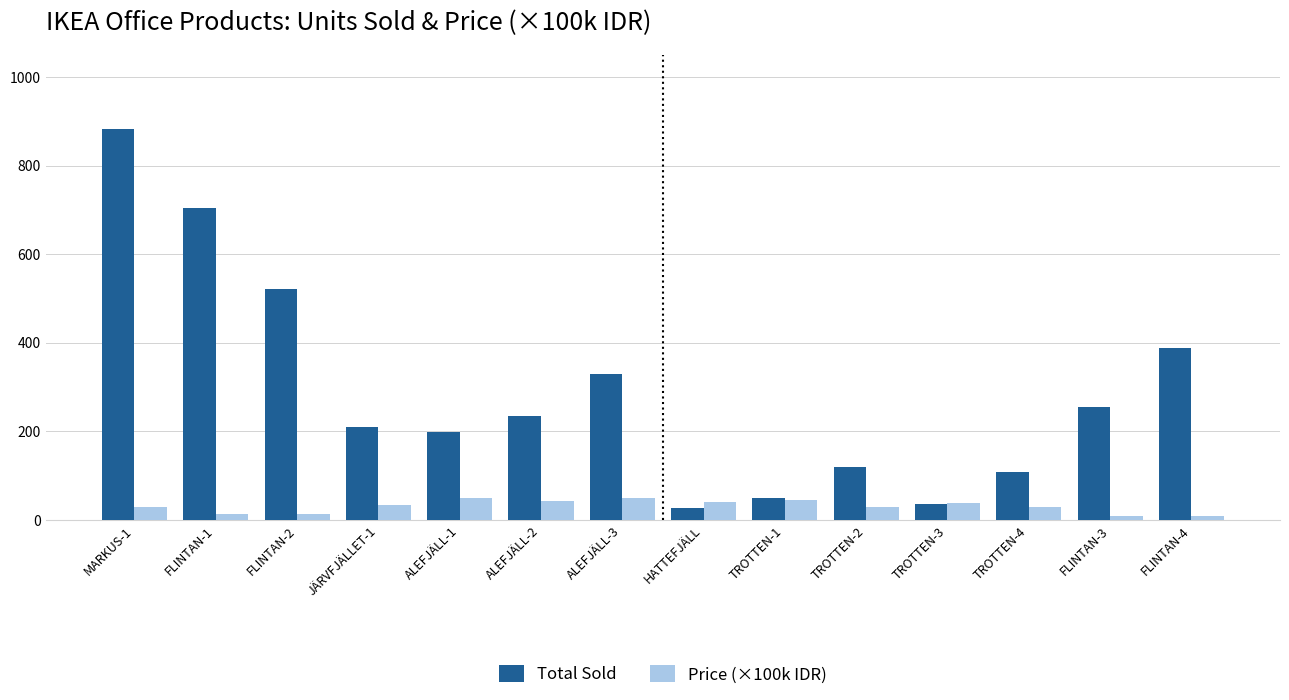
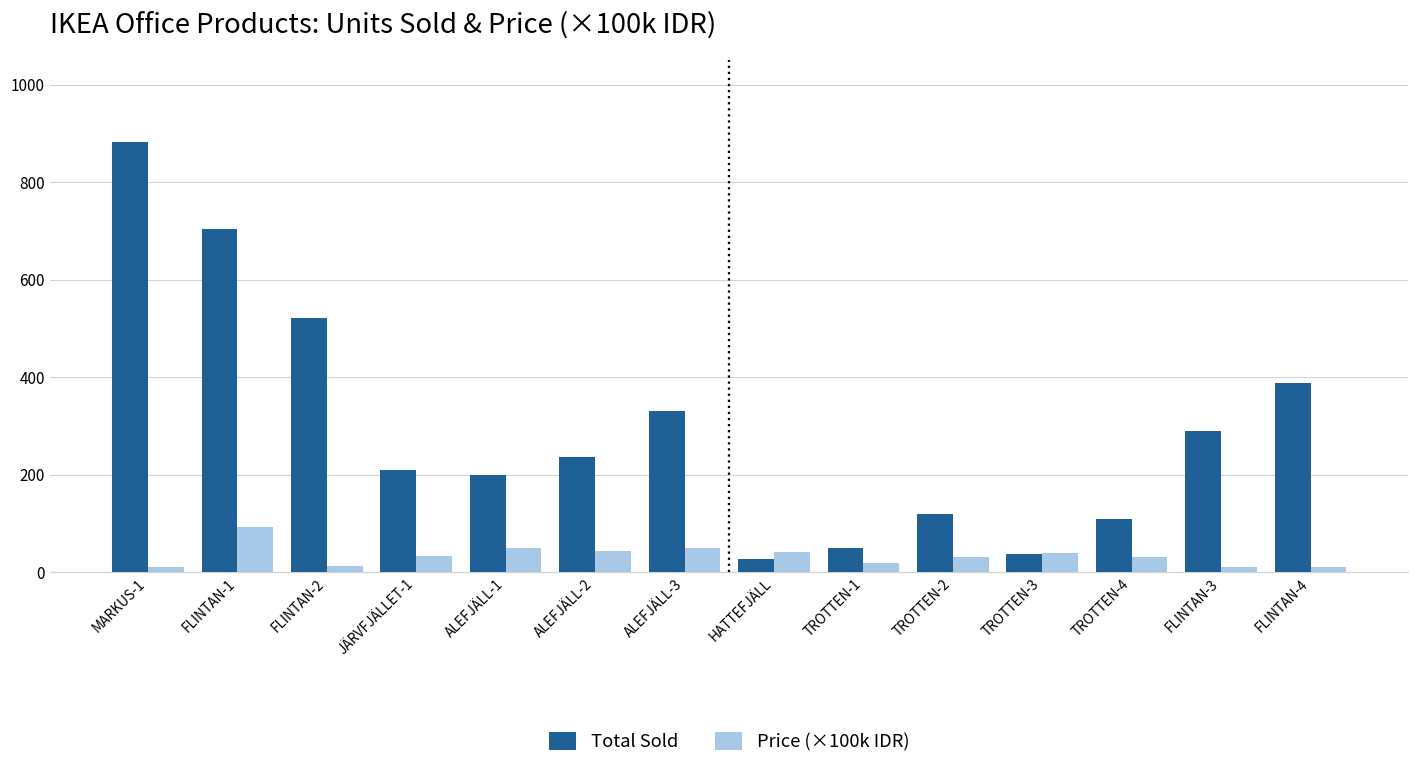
  {
    "Total Sold": {
      "MARKUS-1": 880,
      "FLINTAN-1": 700,
      "FLINTAN-2": 520,
      "JÄRVFJÄLLET-1": 210,
      "ALEFJÄLL-1": 200,
      "ALEFJÄLL-2": 240,
      "ALEFJÄLL-3": 330,
      "HATTEFJÄLL": 30,
      "TROTTEN-1": 50,
      "TROTTEN-2": 120,
      "TROTTEN-3": 40,
      "TROTTEN-4": 110,
-     "FLINTAN-3": 260,
+     "FLINTAN-3": 290,
      "FLINTAN-4": 390
    },
    "Price (×100k IDR)": {
-     "MARKUS-1": 30,
-     "FLINTAN-1": 10,
+     "MARKUS-1": 10,
+     "FLINTAN-1": 90,
      "FLINTAN-2": 10,
      "JÄRVFJÄLLET-1": 30,
      "ALEFJÄLL-1": 50,
      "ALEFJÄLL-2": 40,
      "ALEFJÄLL-3": 50,
      "HATTEFJÄLL": 40,
-     "TROTTEN-1": 50,
+     "TROTTEN-1": 20,
      "TROTTEN-2": 30,
      "TROTTEN-3": 40,
      "TROTTEN-4": 30,
      "FLINTAN-3": 10,
      "FLINTAN-4": 10
    }
  }
